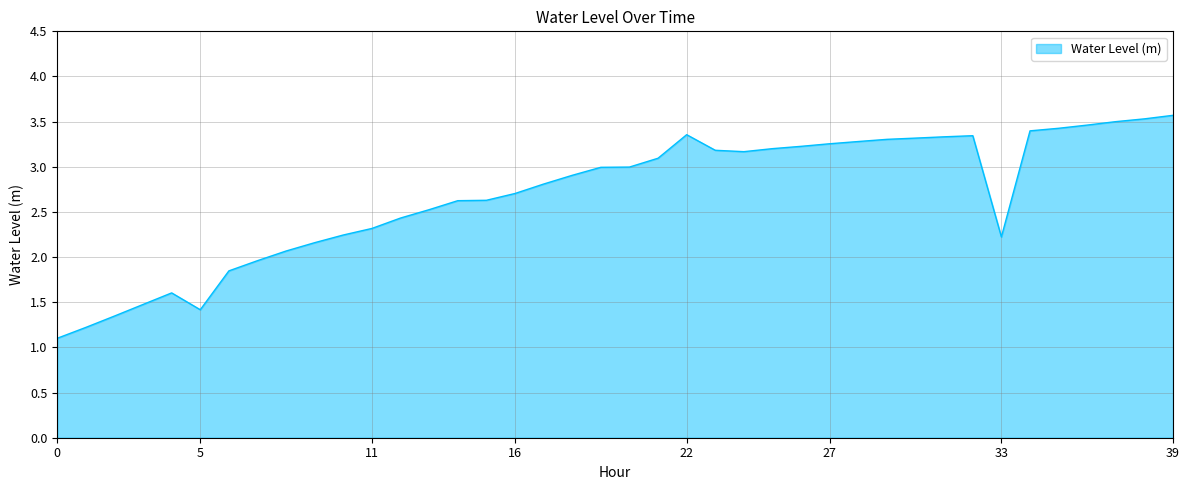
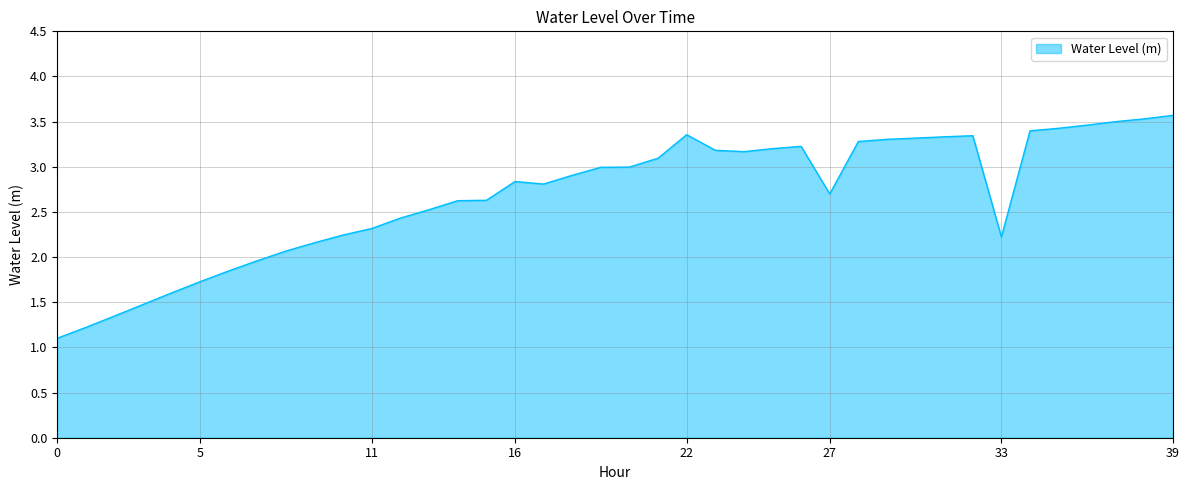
  {
    "0": 1.1,
-   "5": 1.4,
+   "5": 1.7,
    "11": 2.3,
-   "16": 2.7,
+   "16": 2.8,
    "22": 3.4,
-   "27": 3.3,
+   "27": 2.7,
    "33": 2.2,
    "39": 3.6
  }
